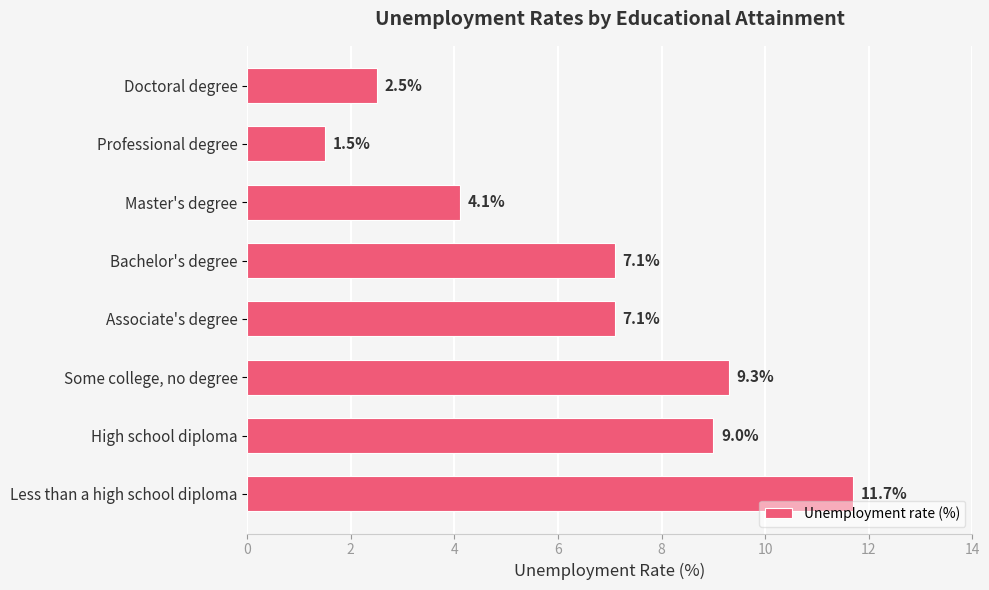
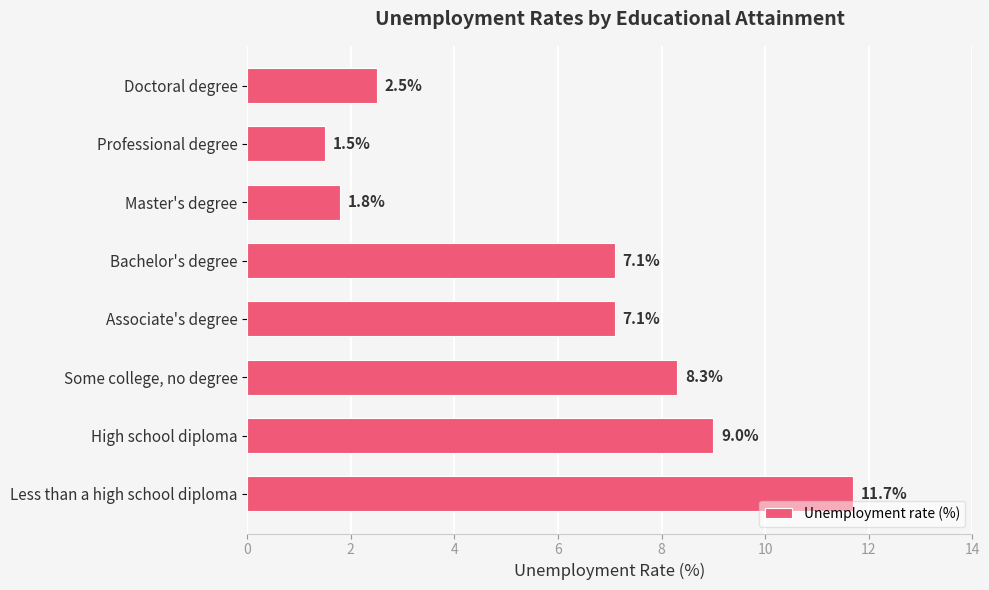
  {
    "Doctoral degree": "2.5%",
    "Professional degree": "1.5%",
-   "Master's degree": "4.1%",
+   "Master's degree": "1.8%",
    "Bachelor's degree": "7.1%",
    "Associate's degree": "7.1%",
-   "Some college, no degree": "9.3%",
+   "Some college, no degree": "8.3%",
    "High school diploma": "9.0%"
  }
